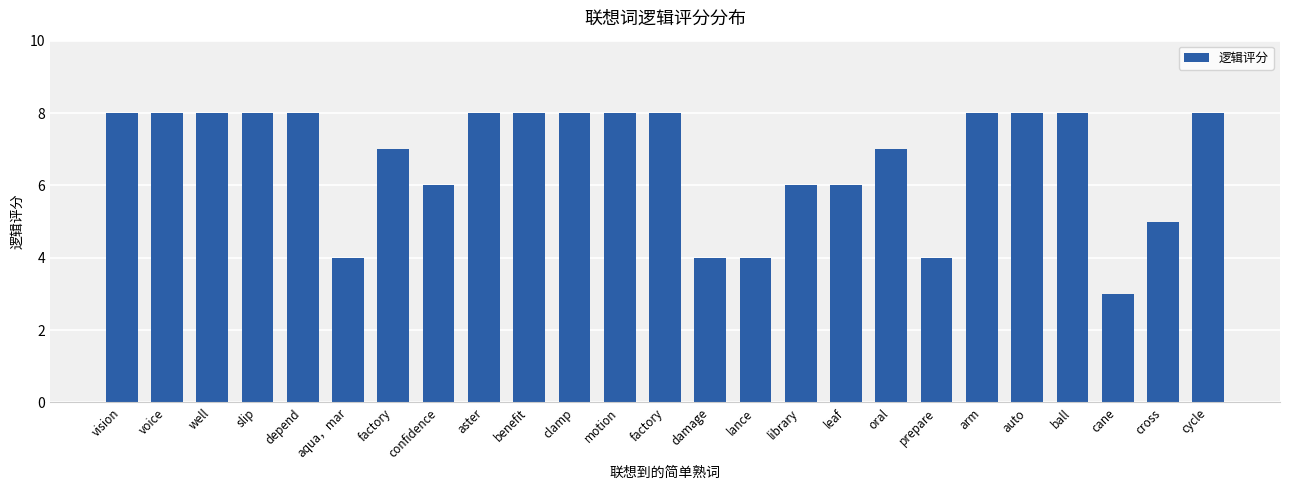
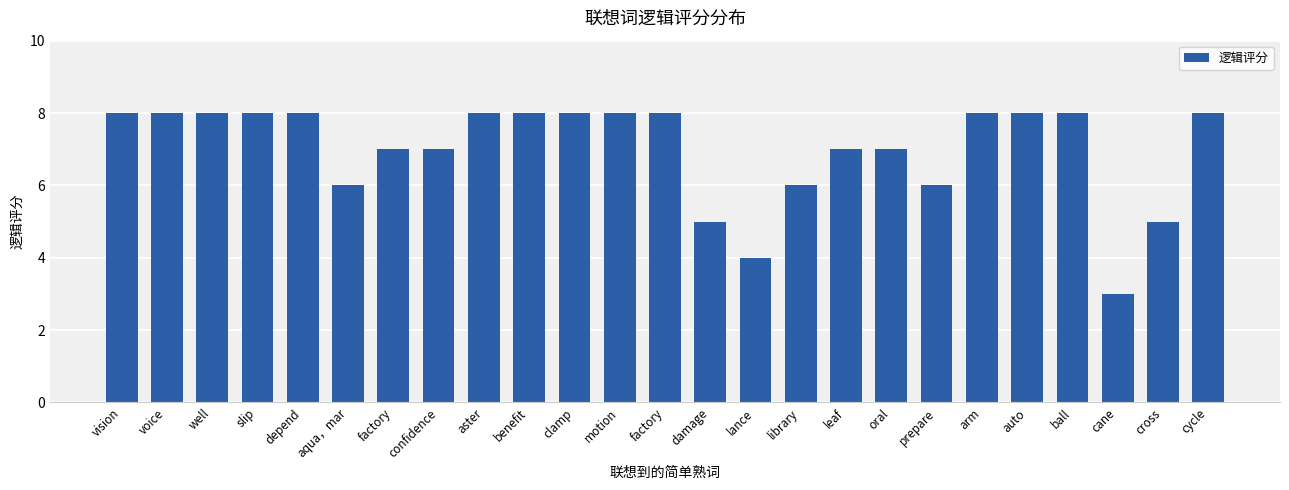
  {
    "vision": 8,
    "voice": 8,
    "well": 8,
    "slip": 8,
    "depend": 8,
-   "aqua，mar": 4,
-   "confidence": 6,
+   "aqua，mar": 6,
+   "confidence": 7,
    "aster": 8,
    "benefit": 8,
    "clamp": 8,
    "motion": 8,
-   "damage": 4,
+   "damage": 5,
    "lance": 4,
    "library": 6,
-   "leaf": 6,
+   "leaf": 7,
    "oral": 7,
-   "prepare": 4,
+   "prepare": 6,
    "arm": 8,
    "auto": 8,
    "ball": 8,
    "cane": 3,
    "cross": 5,
    "cycle": 8
  }
